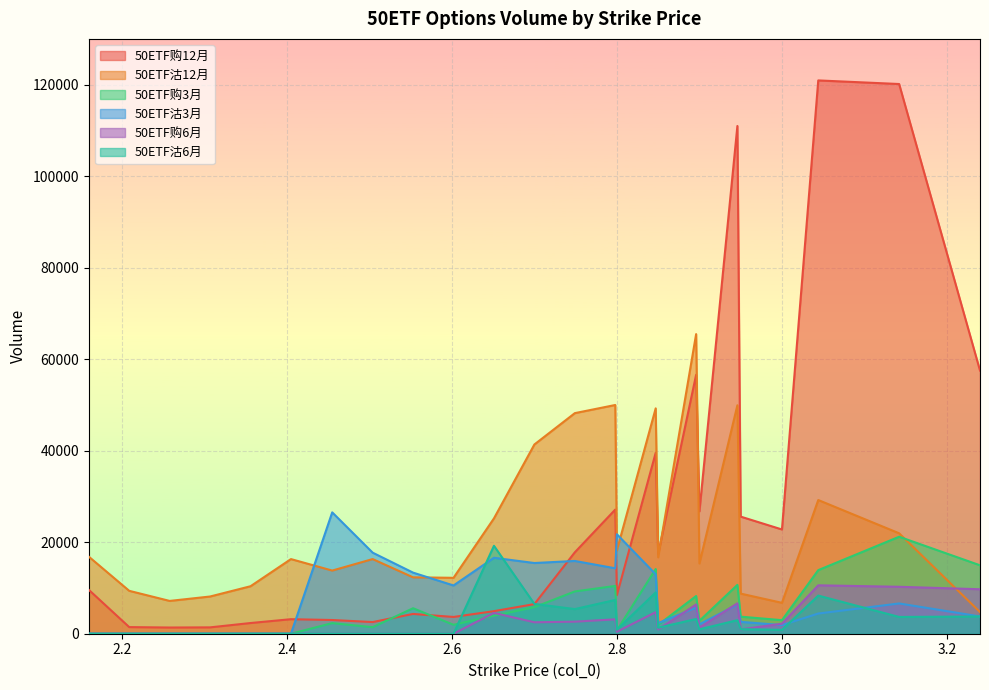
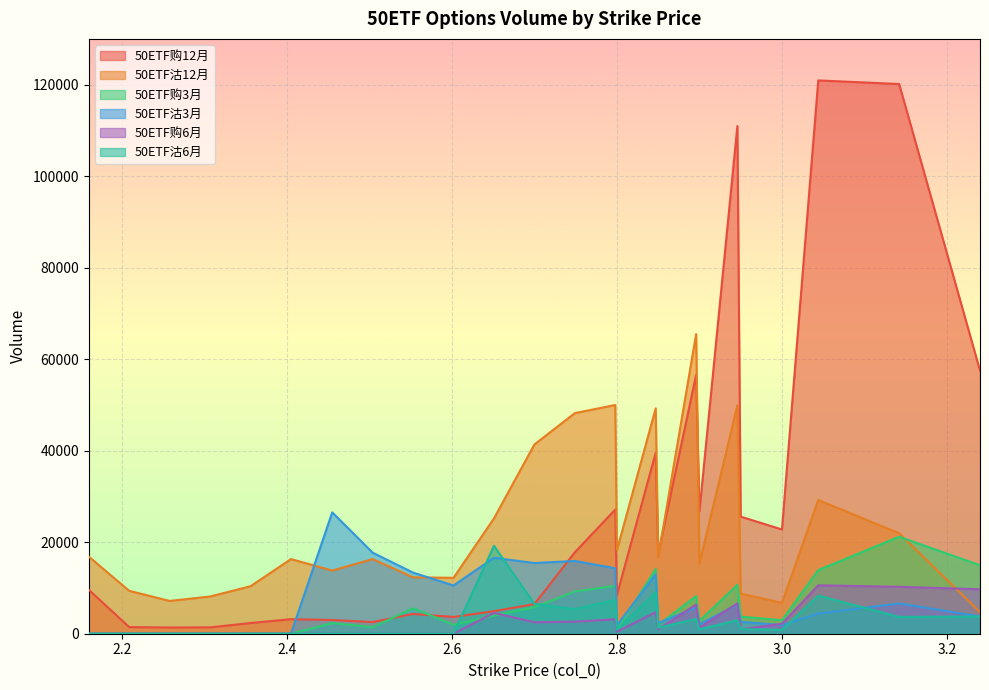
  {
    "50ETF沽3月": {
-     "2.8": 22000
+     "2.8": 2000
    }
  }
